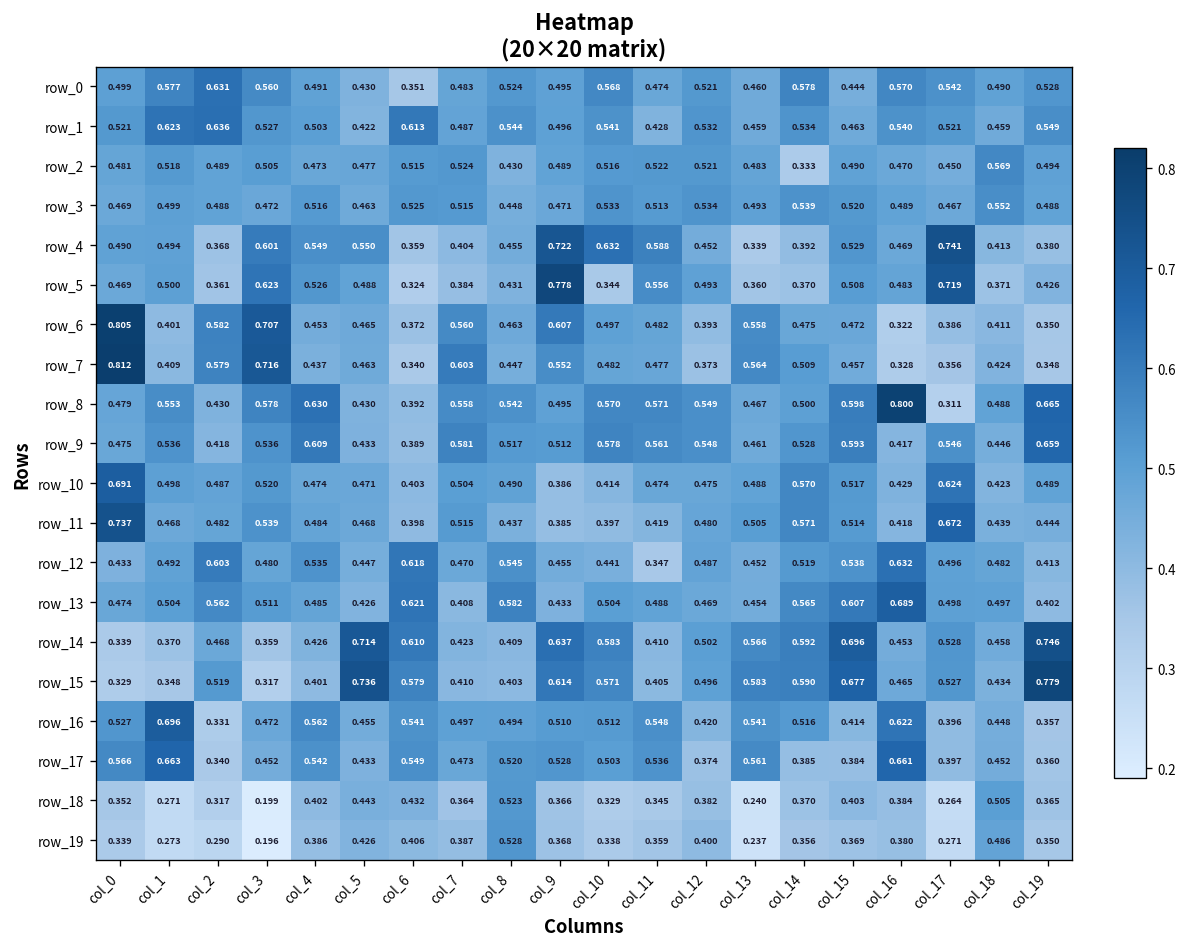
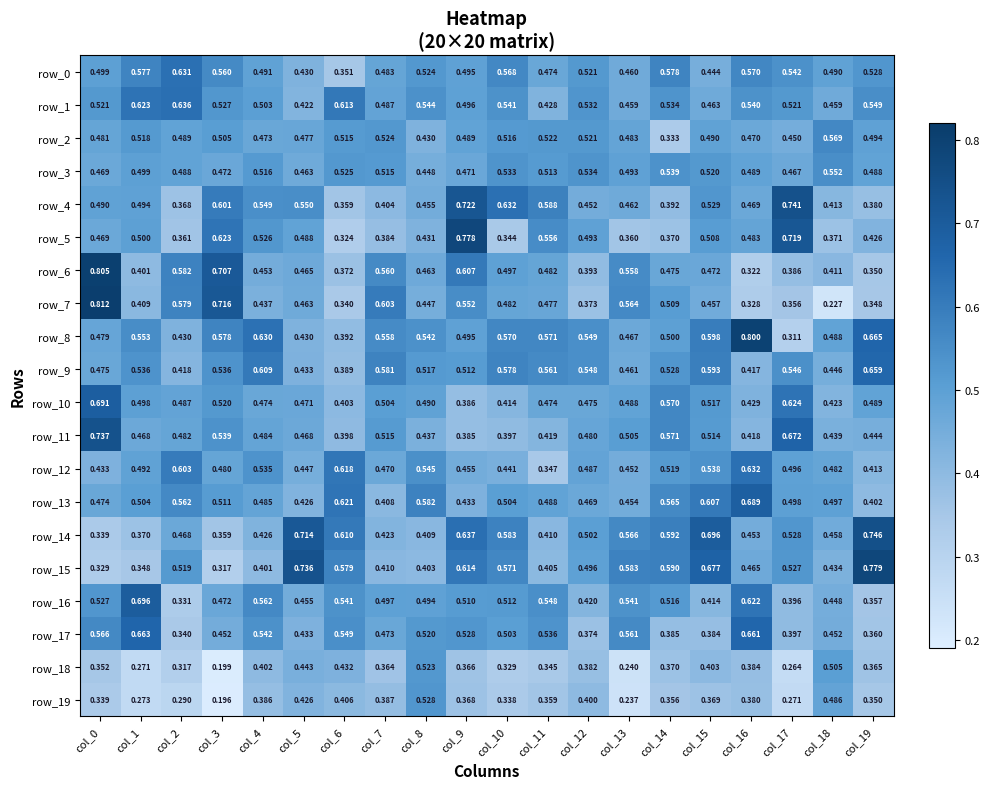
  {
    "row_4": {
      "col_0": 0.490,
      "col_1": 0.494,
      "col_2": 0.368,
      "col_3": 0.601,
      "col_4": 0.549,
      "col_5": 0.550,
      "col_6": 0.359,
      "col_7": 0.404,
      "col_8": 0.455,
      "col_9": 0.722,
      "col_10": 0.632,
      "col_11": 0.588,
      "col_12": 0.452,
-     "col_13": 0.339,
+     "col_13": 0.462,
      "col_14": 0.392,
      "col_15": 0.529,
      "col_16": 0.469,
      "col_17": 0.741,
      "col_18": 0.413,
      "col_19": 0.380
    },
    "row_7": {
      "col_0": 0.812,
      "col_1": 0.409,
      "col_2": 0.579,
      "col_3": 0.716,
      "col_4": 0.437,
      "col_5": 0.463,
      "col_6": 0.340,
      "col_7": 0.603,
      "col_8": 0.447,
      "col_9": 0.552,
      "col_10": 0.482,
      "col_11": 0.477,
      "col_12": 0.373,
      "col_13": 0.564,
      "col_14": 0.509,
      "col_15": 0.457,
      "col_16": 0.328,
      "col_17": 0.356,
-     "col_18": 0.424,
+     "col_18": 0.227,
      "col_19": 0.348
    }
  }
